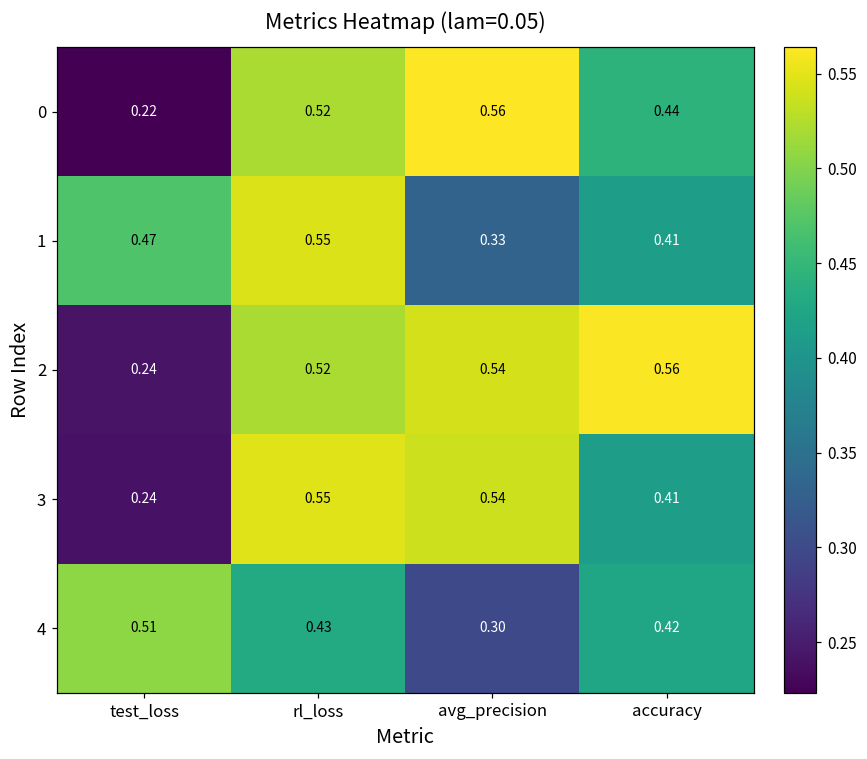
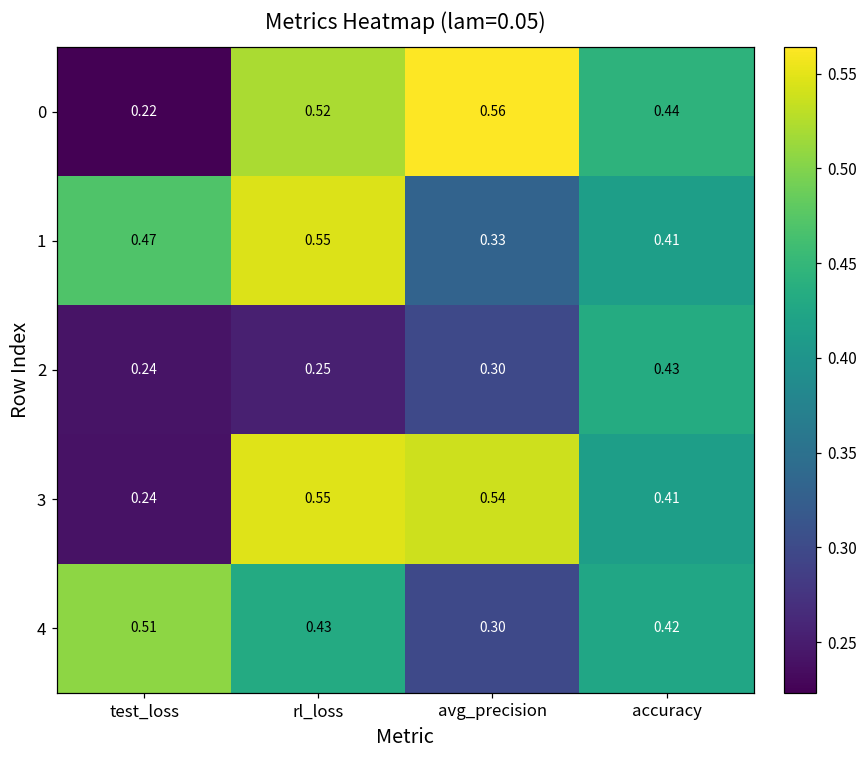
  {
    "0": {
      "test_loss": 0.22,
      "rl_loss": 0.52,
      "avg_precision": 0.56,
      "accuracy": 0.44
    },
    "1": {
      "test_loss": 0.47,
      "rl_loss": 0.55,
      "avg_precision": 0.33,
      "accuracy": 0.41
    },
    "2": {
      "test_loss": 0.24,
-     "rl_loss": 0.52,
-     "avg_precision": 0.54,
-     "accuracy": 0.56
+     "rl_loss": 0.25,
+     "avg_precision": 0.30,
+     "accuracy": 0.43
    },
    "3": {
      "test_loss": 0.24,
      "rl_loss": 0.55,
      "avg_precision": 0.54,
      "accuracy": 0.41
    },
    "4": {
      "test_loss": 0.51,
      "rl_loss": 0.43,
      "avg_precision": 0.30,
      "accuracy": 0.42
    }
  }
